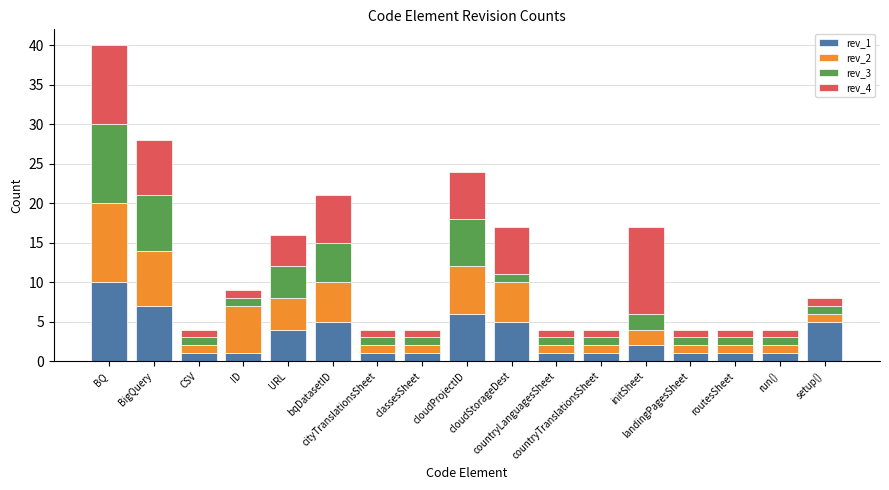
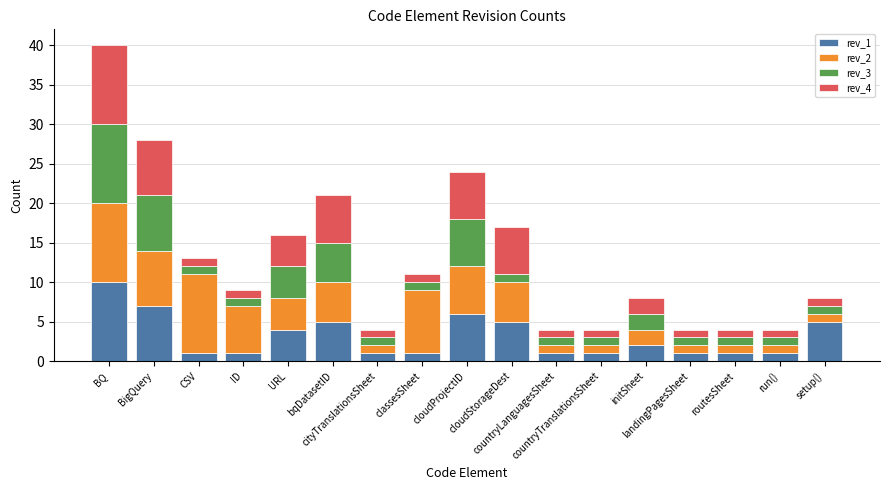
  {
    "rev_1": {
      "BQ": 10,
      "BigQuery": 7,
      "CSV": 1,
      "ID": 1,
      "URL": 4,
      "bqDatasetID": 5,
      "cityTranslationsSheet": 1,
      "classesSheet": 1,
      "cloudProjectID": 6,
      "cloudStorageDest": 5,
      "countryLanguagesSheet": 1,
      "countryTranslationsSheet": 1,
      "initSheet": 2,
      "landingPagesSheet": 1,
      "routesSheet": 1,
      "run()": 1,
      "setup()": 5
    },
    "rev_2": {
      "BQ": 10,
      "BigQuery": 7,
-     "CSV": 1,
+     "CSV": 10,
      "ID": 6,
      "URL": 4,
      "bqDatasetID": 5,
      "cityTranslationsSheet": 1,
-     "classesSheet": 1,
+     "classesSheet": 8,
      "cloudProjectID": 6,
      "cloudStorageDest": 5,
      "countryLanguagesSheet": 1,
      "countryTranslationsSheet": 1,
      "initSheet": 2,
      "landingPagesSheet": 1,
      "routesSheet": 1,
      "run()": 1,
      "setup()": 1
    },
    "rev_3": {
      "BQ": 10,
      "BigQuery": 7,
      "CSV": 1,
      "ID": 1,
      "URL": 4,
      "bqDatasetID": 5,
      "cityTranslationsSheet": 1,
      "classesSheet": 1,
      "cloudProjectID": 6,
      "cloudStorageDest": 1,
      "countryLanguagesSheet": 1,
      "countryTranslationsSheet": 1,
      "initSheet": 2,
      "landingPagesSheet": 1,
      "routesSheet": 1,
      "run()": 1,
      "setup()": 1
    },
    "rev_4": {
      "BQ": 10,
      "BigQuery": 7,
      "CSV": 1,
      "ID": 1,
      "URL": 4,
      "bqDatasetID": 6,
      "cityTranslationsSheet": 1,
      "classesSheet": 1,
      "cloudProjectID": 6,
      "cloudStorageDest": 6,
      "countryLanguagesSheet": 1,
      "countryTranslationsSheet": 1,
-     "initSheet": 11,
+     "initSheet": 2,
      "landingPagesSheet": 1,
      "routesSheet": 1,
      "run()": 1,
      "setup()": 1
    }
  }
